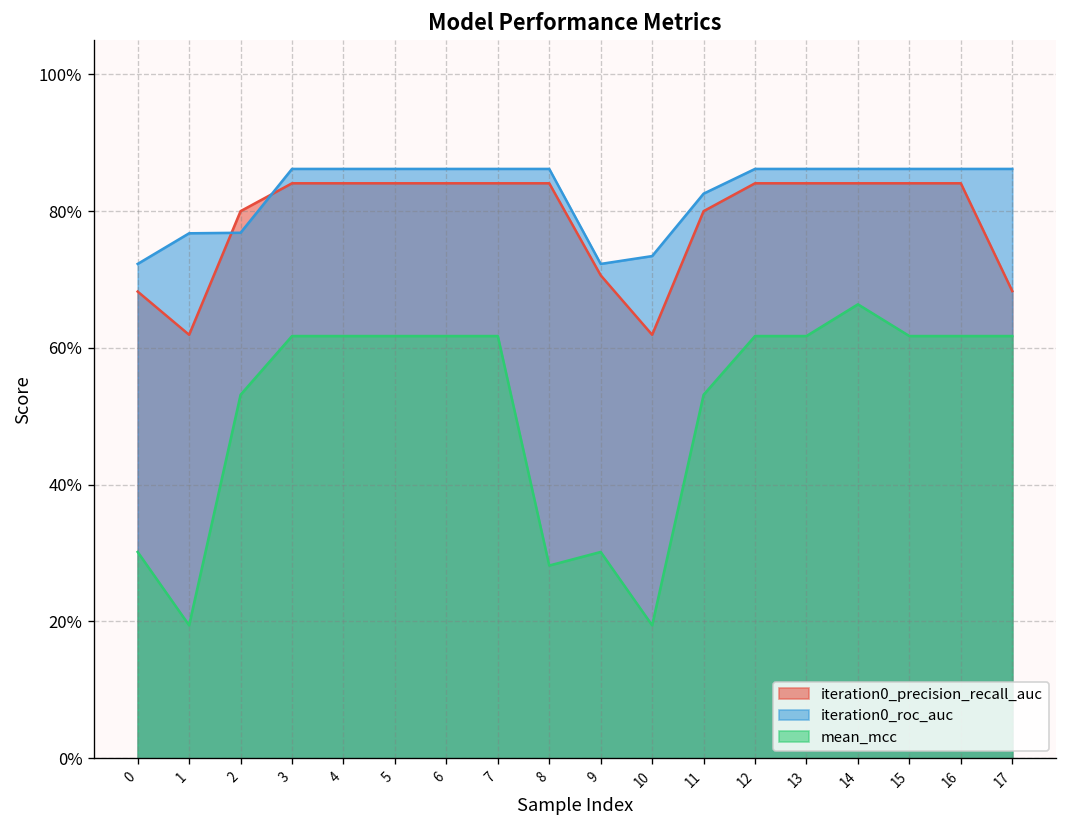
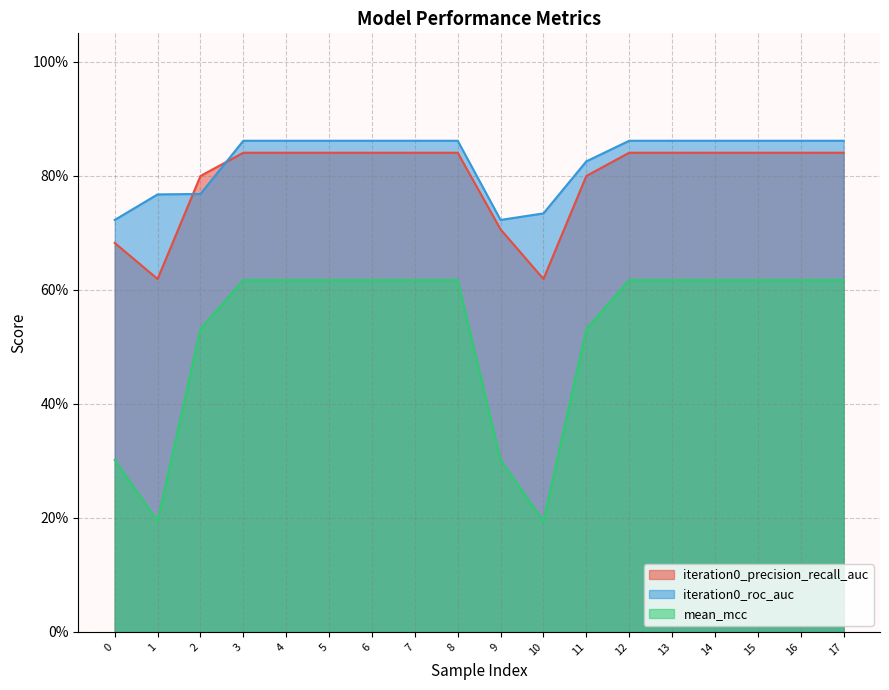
  {
    "iteration0_precision_recall_auc": {
      "0": "68%",
      "1": "62%",
      "2": "80%",
      "3": "84%",
      "4": "84%",
      "5": "84%",
      "6": "84%",
      "7": "84%",
      "8": "84%",
      "9": "71%",
      "10": "62%",
      "11": "80%",
      "12": "84%",
      "13": "84%",
      "14": "84%",
      "15": "84%",
      "16": "84%",
-     "17": "68%"
+     "17": "84%"
    },
    "iteration0_roc_auc": {
      "0": "72%",
      "1": "77%",
      "2": "77%",
      "3": "86%",
      "4": "86%",
      "5": "86%",
      "6": "86%",
      "7": "86%",
      "8": "86%",
      "9": "72%",
      "10": "73%",
      "11": "83%",
      "12": "86%",
      "13": "86%",
      "14": "86%",
      "15": "86%",
      "16": "86%",
      "17": "86%"
    },
    "mean_mcc": {
      "0": "30%",
      "1": "19%",
      "2": "53%",
      "3": "62%",
      "4": "62%",
      "5": "62%",
      "6": "62%",
      "7": "62%",
-     "8": "28%",
+     "8": "62%",
      "9": "30%",
      "10": "19%",
      "11": "53%",
      "12": "62%",
      "13": "62%",
-     "14": "66%",
+     "14": "62%",
      "15": "62%",
      "16": "62%",
      "17": "62%"
    }
  }
